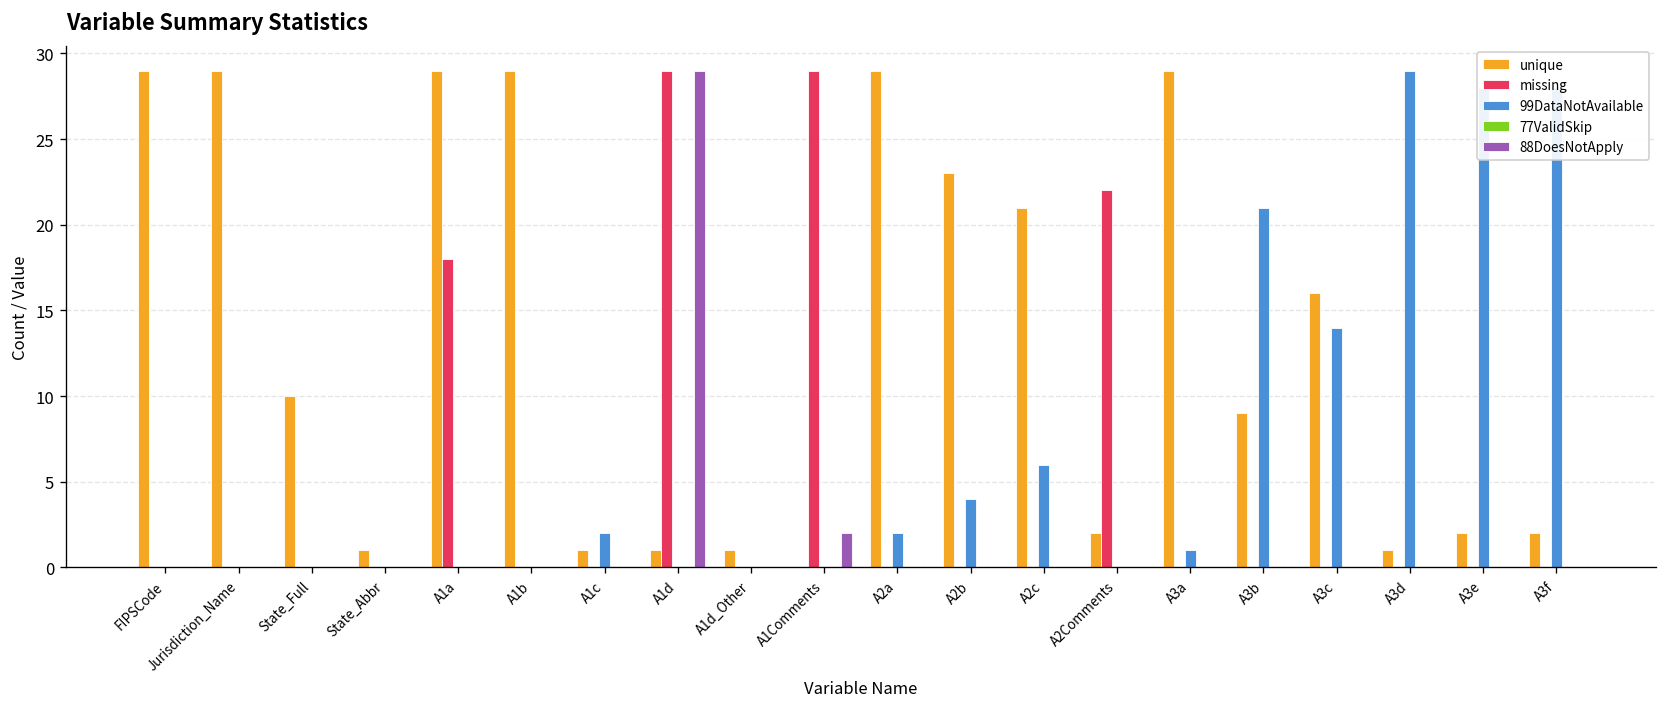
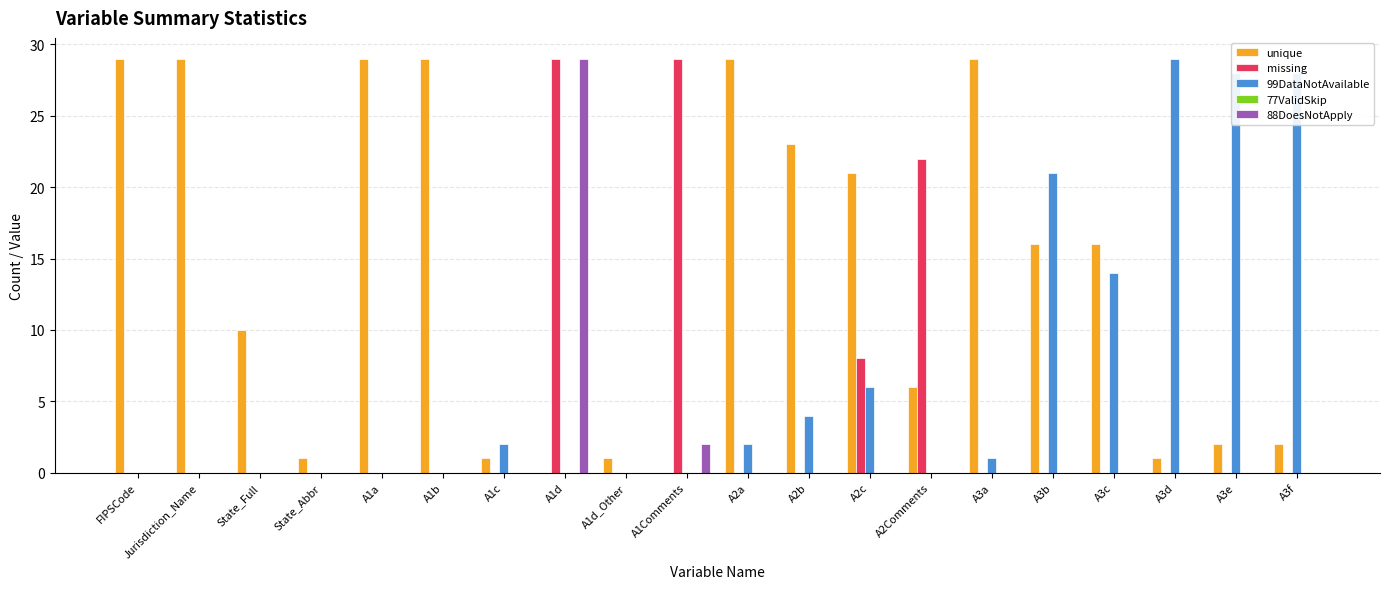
  {
    "unique": {
      "FIPSCode": 29,
      "Jurisdiction_Name": 29,
      "State_Full": 10,
      "State_Abbr": 1,
      "A1a": 29,
      "A1b": 29,
      "A1c": 1,
-     "A1d": 1,
+     "A1d": 0,
      "A1d_Other": 1,
      "A1Comments": 0,
      "A2a": 29,
      "A2b": 23,
      "A2c": 21,
-     "A2Comments": 2,
+     "A2Comments": 6,
      "A3a": 29,
-     "A3b": 9,
+     "A3b": 16,
      "A3c": 16,
      "A3d": 1,
      "A3e": 2,
      "A3f": 2
    },
    "missing": {
      "FIPSCode": 0,
      "Jurisdiction_Name": 0,
      "State_Full": 0,
      "State_Abbr": 0,
-     "A1a": 18,
+     "A1a": 0,
      "A1b": 0,
      "A1c": 0,
      "A1d": 29,
      "A1d_Other": 0,
      "A1Comments": 29,
      "A2a": 0,
      "A2b": 0,
-     "A2c": 0,
+     "A2c": 8,
      "A2Comments": 22,
      "A3a": 0,
      "A3b": 0,
      "A3c": 0,
      "A3d": 0,
      "A3e": 0,
      "A3f": 0
    },
    "99DataNotAvailable": {
      "FIPSCode": 0,
      "Jurisdiction_Name": 0,
      "State_Full": 0,
      "State_Abbr": 0,
      "A1a": 0,
      "A1b": 0,
      "A1c": 2,
      "A1d": 0,
      "A1d_Other": 0,
      "A1Comments": 0,
      "A2a": 2,
      "A2b": 4,
      "A2c": 6,
      "A2Comments": 0,
      "A3a": 1,
      "A3b": 21,
      "A3c": 14,
      "A3d": 29
    },
    "77ValidSkip": {
      "FIPSCode": 0,
      "Jurisdiction_Name": 0,
      "State_Full": 0,
      "State_Abbr": 0,
      "A1a": 0,
      "A1b": 0,
      "A1c": 0,
      "A1d": 0,
      "A1d_Other": 0,
      "A1Comments": 0,
      "A2a": 0,
      "A2b": 0,
      "A2c": 0,
      "A2Comments": 0,
      "A3a": 0,
      "A3b": 0,
      "A3c": 0,
      "A3d": 0,
      "A3e": 0,
      "A3f": 0
    },
    "88DoesNotApply": {
      "FIPSCode": 0,
      "Jurisdiction_Name": 0,
      "State_Full": 0,
      "State_Abbr": 0,
      "A1a": 0,
      "A1b": 0,
      "A1c": 0,
      "A1d": 29,
      "A1d_Other": 0,
      "A1Comments": 2,
      "A2a": 0,
      "A2b": 0,
      "A2c": 0,
      "A2Comments": 0,
      "A3a": 0,
      "A3b": 0,
      "A3c": 0,
      "A3d": 0,
      "A3e": 0,
      "A3f": 0
    }
  }
